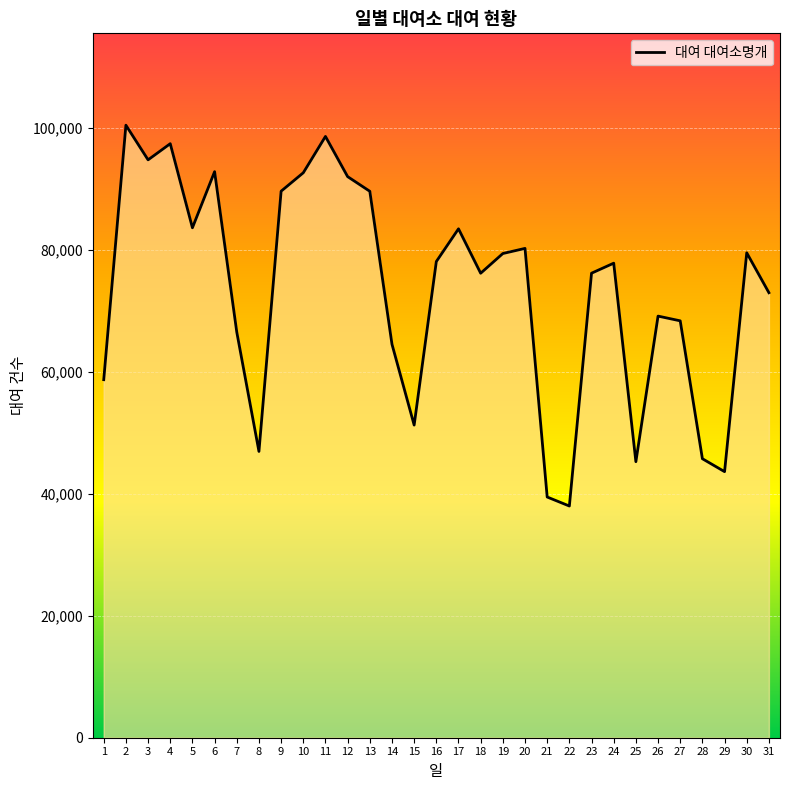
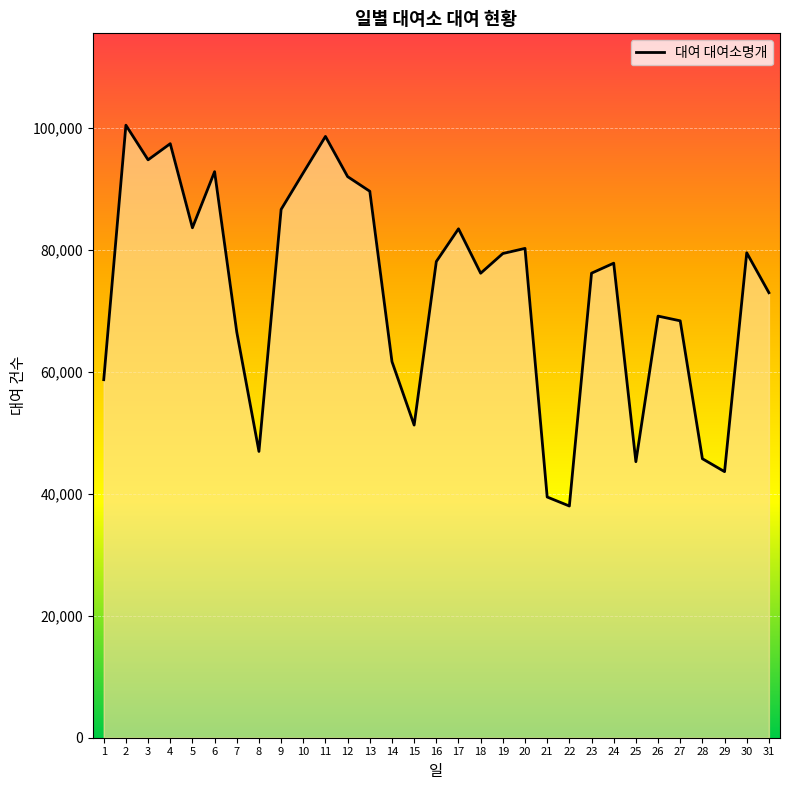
  {
    "1": "59,000",
    "2": "100,000",
    "3": "95,000",
    "4": "97,000",
    "5": "84,000",
    "6": "93,000",
    "7": "66,000",
    "8": "47,000",
-   "9": "90,000",
+   "9": "87,000",
    "10": "93,000",
    "11": "99,000",
    "12": "92,000",
    "13": "90,000",
-   "14": "64,000",
+   "14": "62,000",
    "15": "51,000",
    "16": "78,000",
    "17": "83,000",
    "18": "76,000",
    "19": "79,000",
    "20": "80,000",
    "21": "39,000",
    "22": "38,000",
    "23": "76,000",
    "24": "78,000",
    "25": "45,000",
    "26": "69,000",
    "27": "68,000",
    "28": "46,000",
    "29": "44,000",
    "30": "79,000",
    "31": "73,000"
  }
